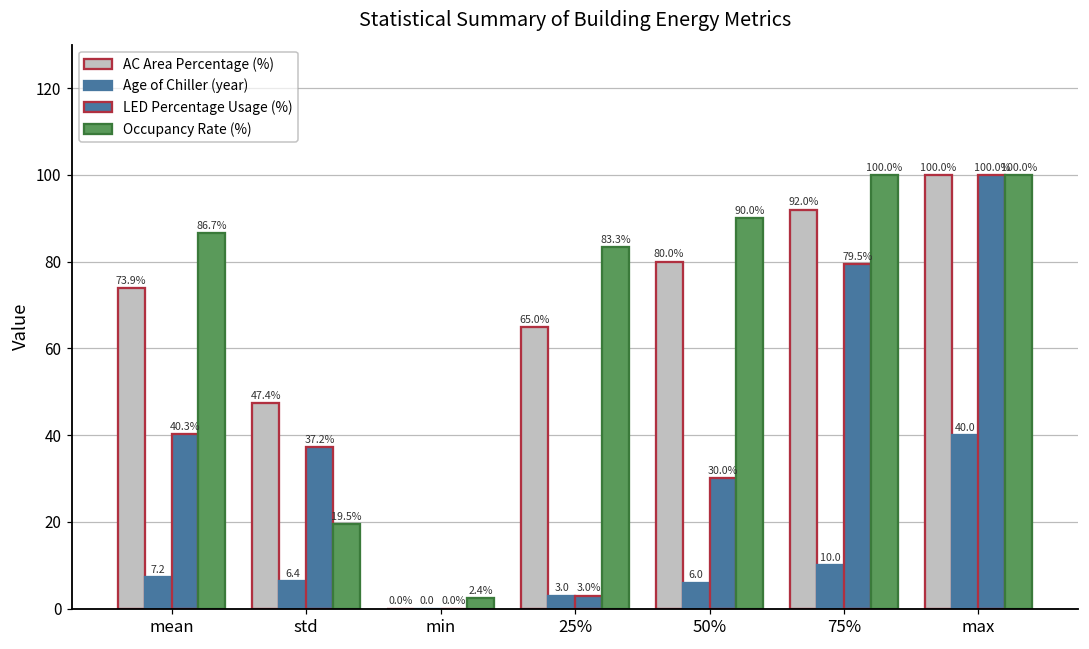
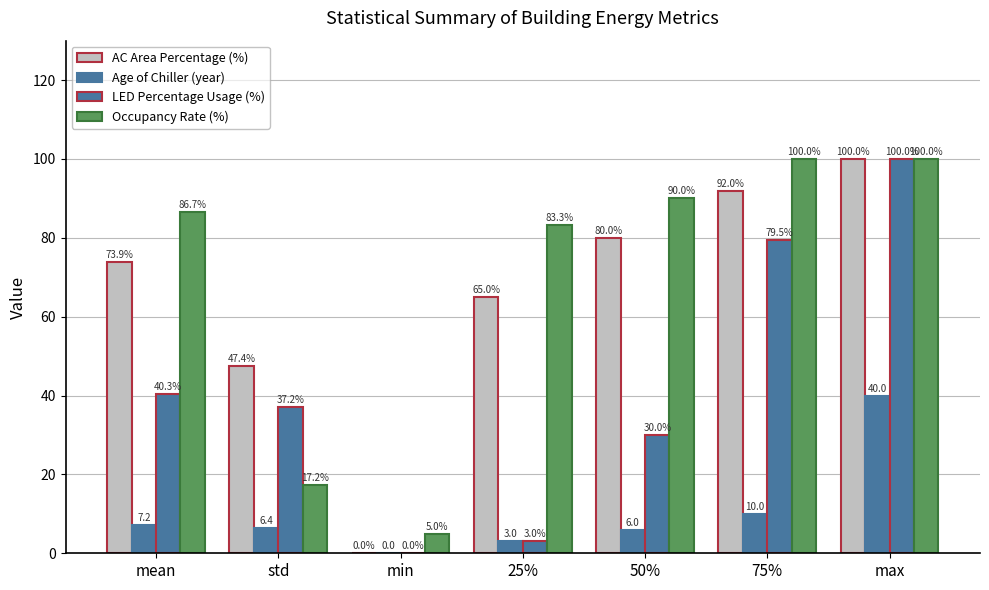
  {
    "AC Area Percentage (%)": {
      "mean": "73.9%",
      "std": "47.4%",
      "min": "0.0%",
      "25%": "65.0%",
      "50%": "80.0%",
      "75%": "92.0%",
      "max": "100.0%"
    },
    "Occupancy Rate (%)": {
      "mean": "86.7%",
-     "std": "19.5%",
-     "min": "2.4%",
+     "std": "17.2%",
+     "min": "5.0%",
      "25%": "83.3%",
      "50%": "90.0%",
      "75%": "100.0%"
    }
  }
